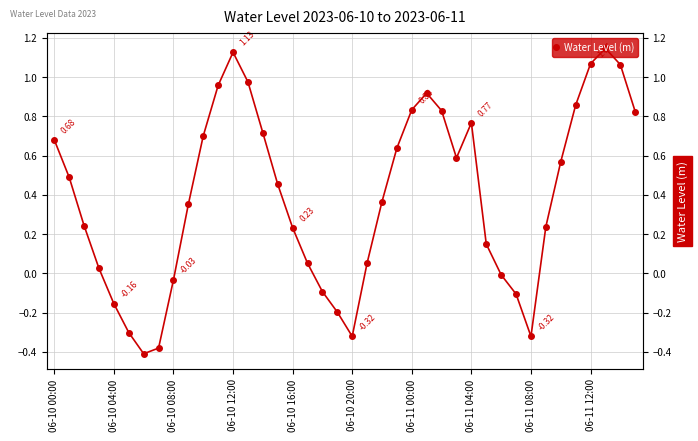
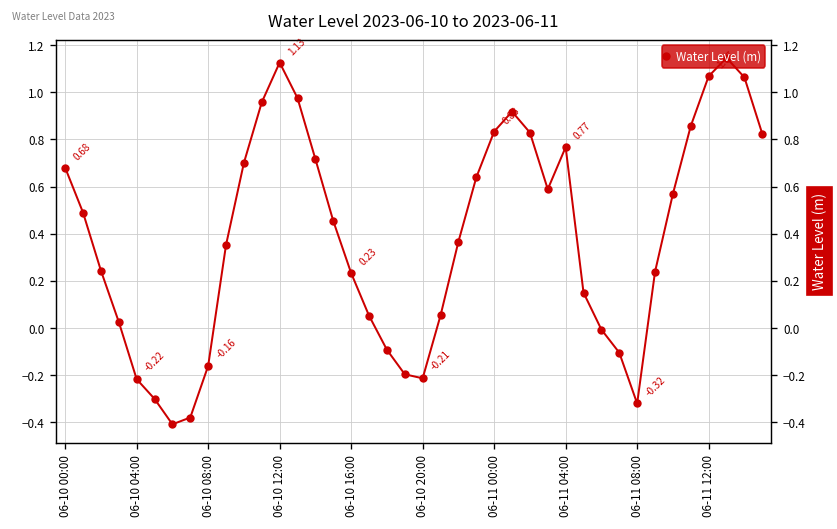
  {
    "06-10 00:00": 0.68,
-   "06-10 04:00": -0.16,
-   "06-10 08:00": -0.03,
+   "06-10 04:00": -0.22,
+   "06-10 08:00": -0.16,
    "06-10 12:00": 1.13,
    "06-10 16:00": 0.23,
-   "06-10 20:00": -0.32,
+   "06-10 20:00": -0.21,
    "06-11 04:00": 0.77,
    "06-11 08:00": -0.32
  }
